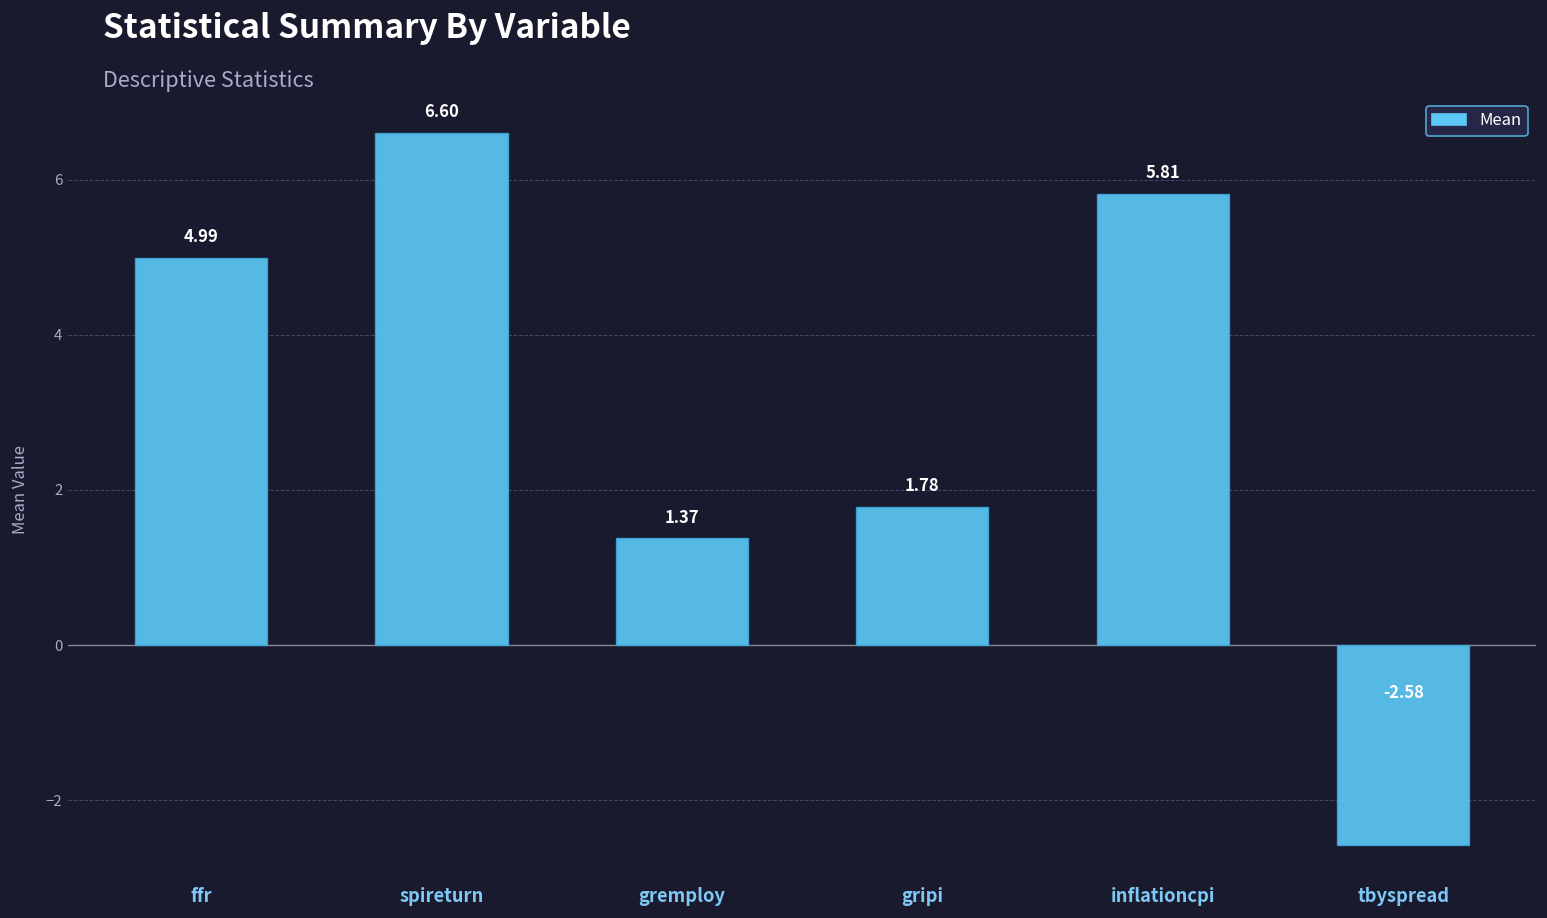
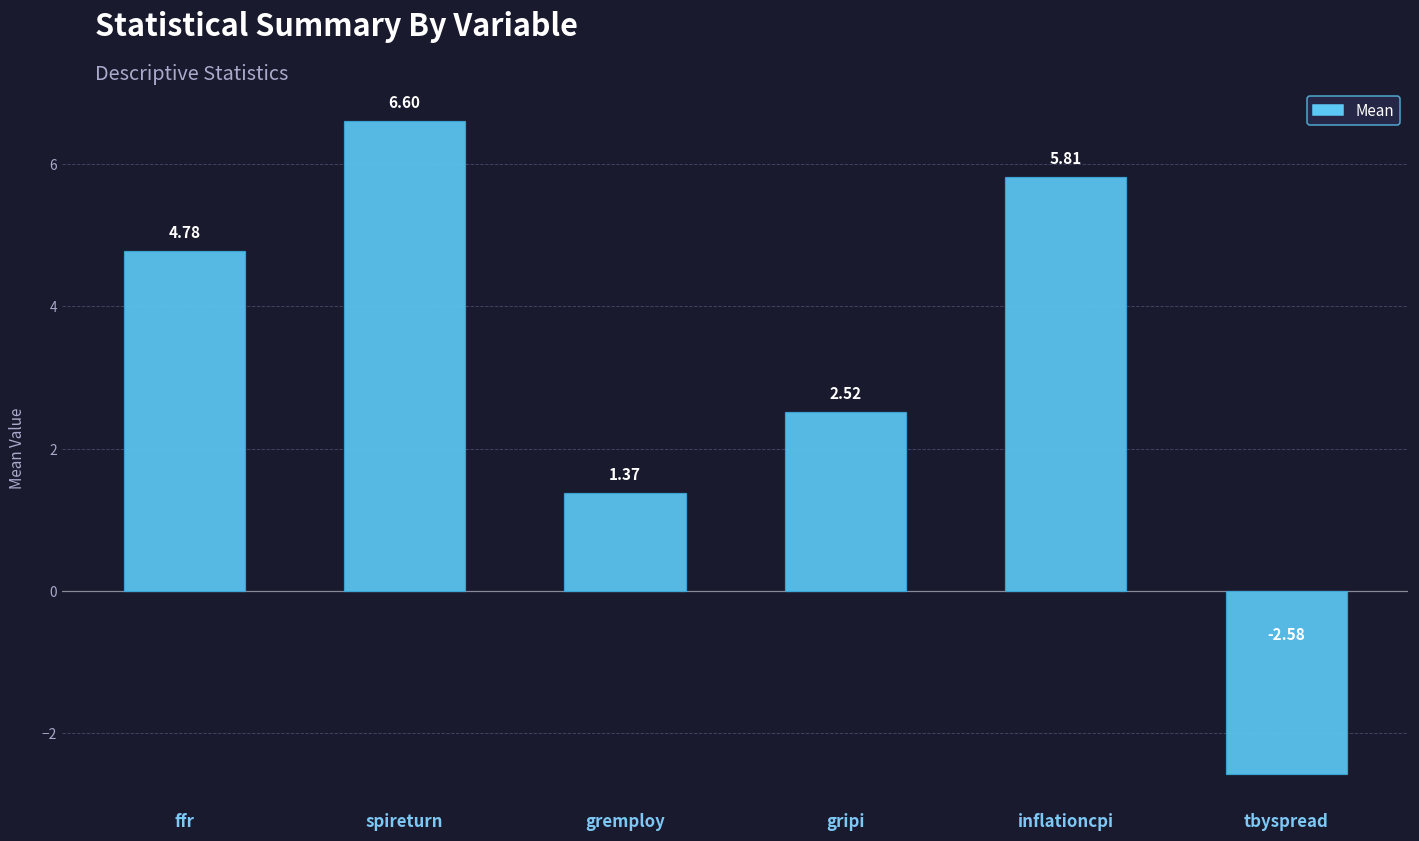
  {
-   "ffr": 4.99,
+   "ffr": 4.78,
    "spireturn": 6.60,
    "gremploy": 1.37,
-   "gripi": 1.78,
+   "gripi": 2.52,
    "inflationcpi": 5.81,
    "tbyspread": -2.58
  }
